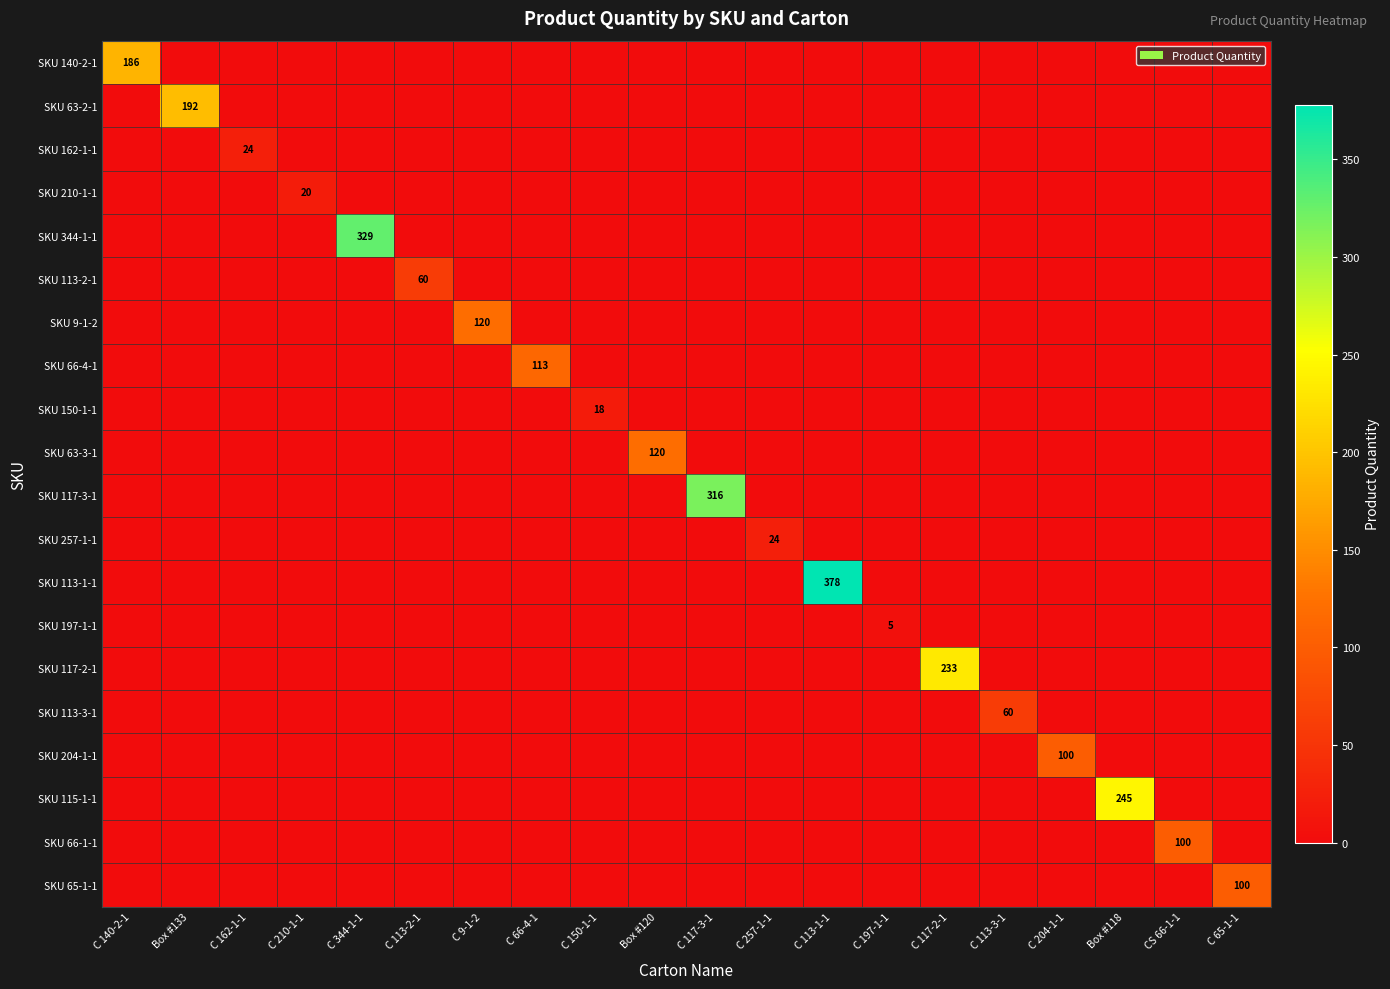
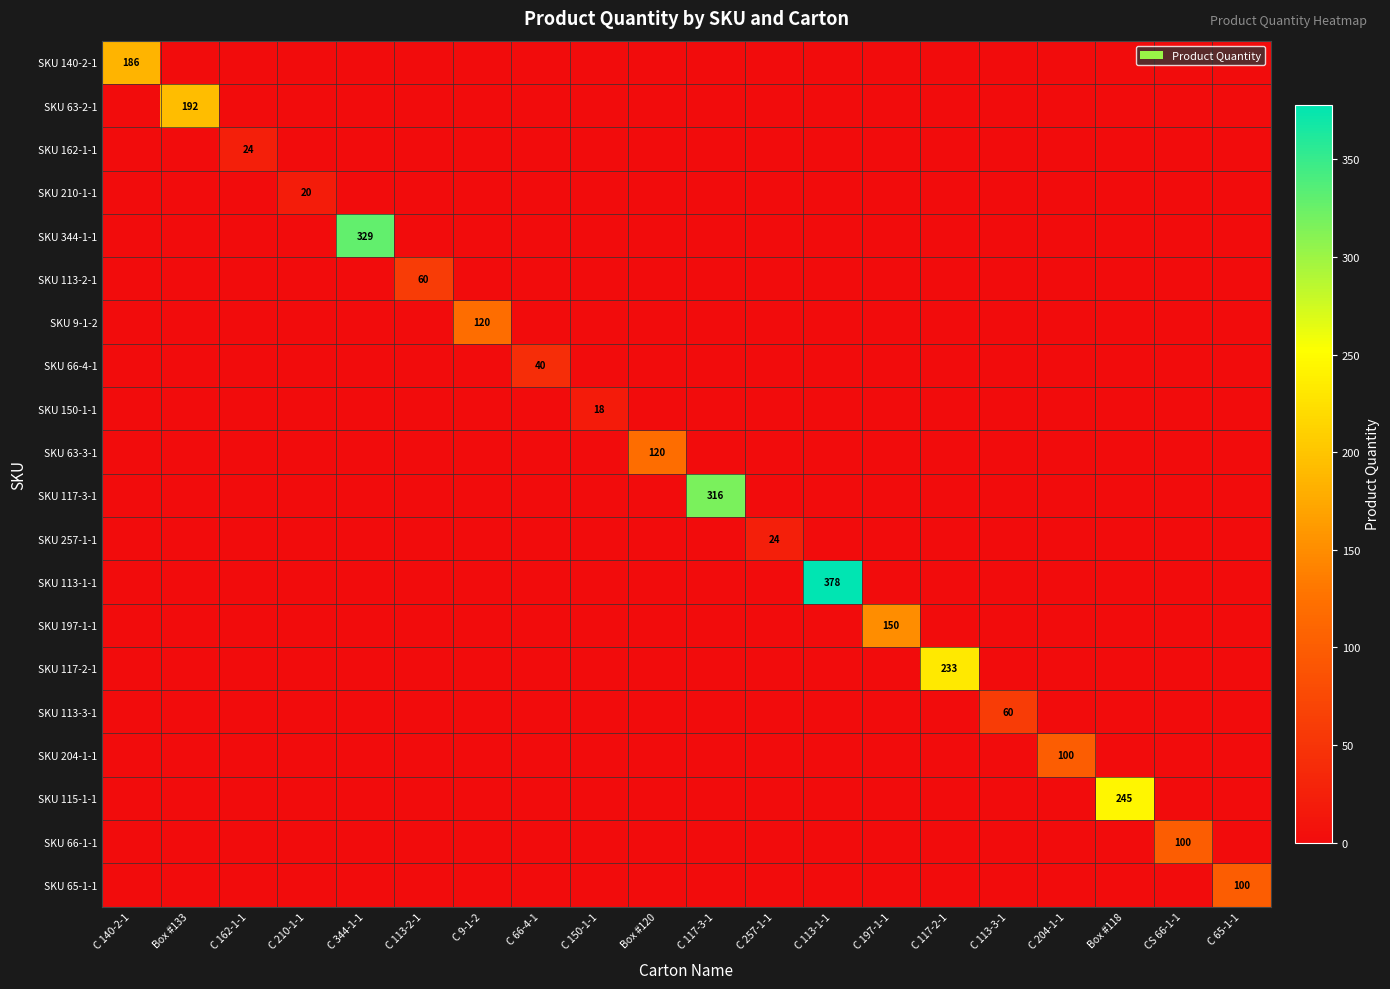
  {
    "SKU 140-2-1": {
      "C 140-2-1": 186
    },
    "SKU 63-2-1": {
      "Box #133": 192
    },
    "SKU 162-1-1": {
      "C 162-1-1": 24
    },
    "SKU 210-1-1": {
      "C 210-1-1": 20
    },
    "SKU 344-1-1": {
      "C 344-1-1": 329
    },
    "SKU 113-2-1": {
      "C 113-2-1": 60
    },
    "SKU 9-1-2": {
      "C 9-1-2": 120
    },
    "SKU 66-4-1": {
-     "C 66-4-1": 113
+     "C 66-4-1": 40
    },
    "SKU 150-1-1": {
      "C 150-1-1": 18
    },
    "SKU 63-3-1": {
      "Box #120": 120
    },
    "SKU 117-3-1": {
      "C 117-3-1": 316
    },
    "SKU 257-1-1": {
      "C 257-1-1": 24
    },
    "SKU 113-1-1": {
      "C 113-1-1": 378
    },
    "SKU 197-1-1": {
-     "C 197-1-1": 5
+     "C 197-1-1": 150
    },
    "SKU 117-2-1": {
      "C 117-2-1": 233
    },
    "SKU 113-3-1": {
      "C 113-3-1": 60
    },
    "SKU 204-1-1": {
      "C 204-1-1": 100
    },
    "SKU 115-1-1": {
      "Box #118": 245
    },
    "SKU 66-1-1": {
      "CS 66-1-1": 100
    },
    "SKU 65-1-1": {
      "C 65-1-1": 100
    }
  }
